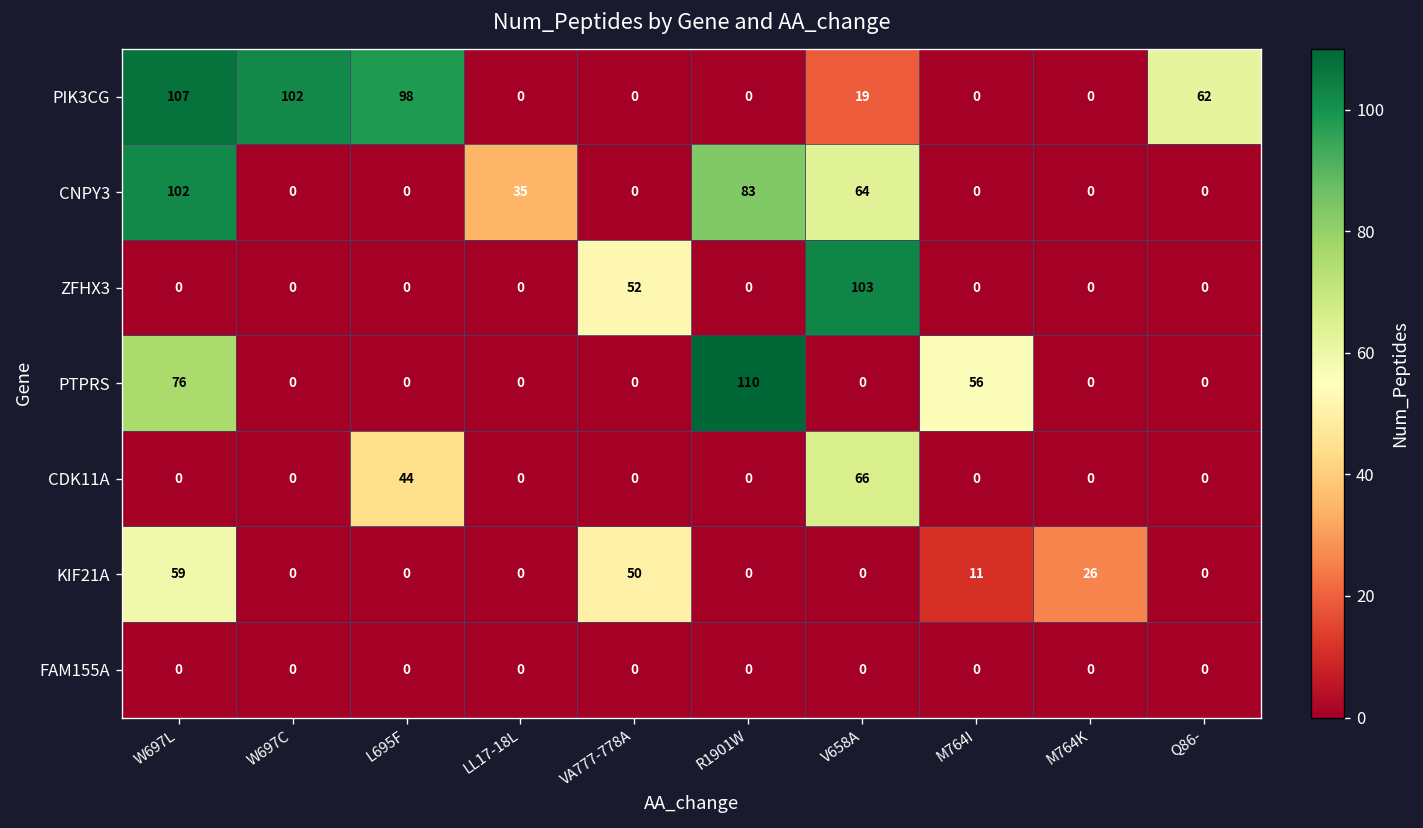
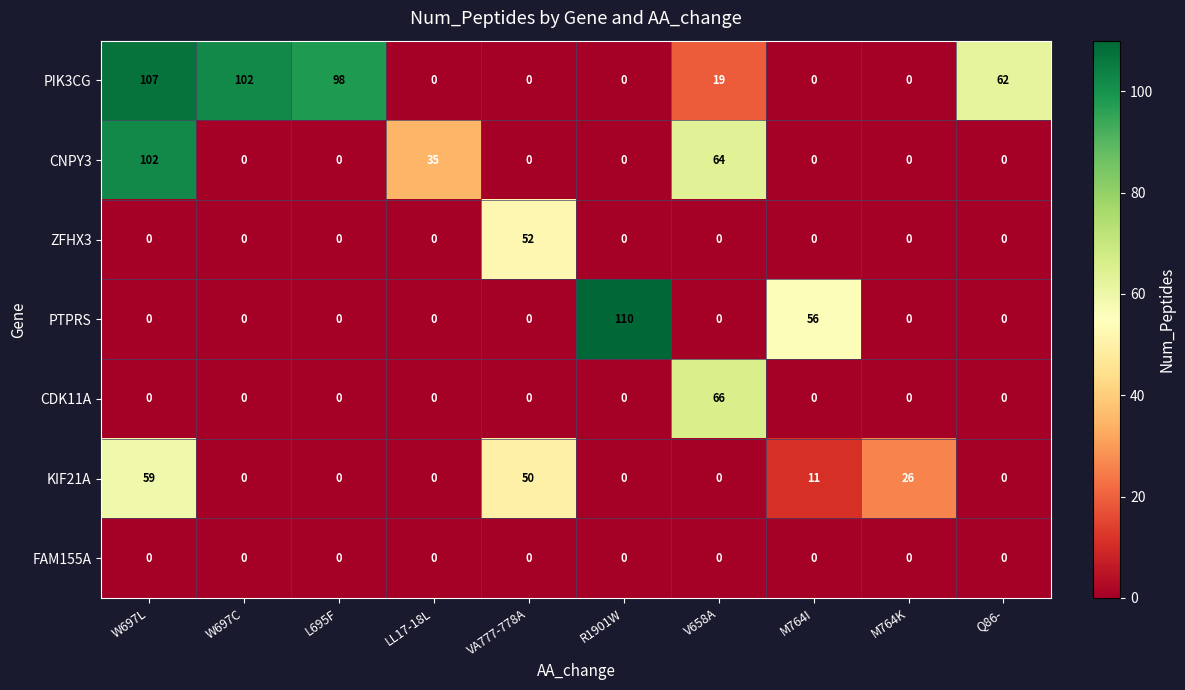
  {
    "PIK3CG": {
      "W697L": 107,
      "W697C": 102,
      "L695F": 98,
      "LL17-18L": 0,
      "VA777-778A": 0,
      "R1901W": 0,
      "V658A": 19,
      "M764I": 0,
      "M764K": 0,
      "Q86-": 62
    },
    "CNPY3": {
      "W697L": 102,
      "W697C": 0,
      "L695F": 0,
      "LL17-18L": 35,
      "VA777-778A": 0,
-     "R1901W": 83,
+     "R1901W": 0,
      "V658A": 64,
      "M764I": 0,
      "M764K": 0,
      "Q86-": 0
    },
    "ZFHX3": {
      "W697L": 0,
      "W697C": 0,
      "L695F": 0,
      "LL17-18L": 0,
      "VA777-778A": 52,
      "R1901W": 0,
-     "V658A": 103,
+     "V658A": 0,
      "M764I": 0,
      "M764K": 0,
      "Q86-": 0
    },
    "PTPRS": {
-     "W697L": 76,
+     "W697L": 0,
      "W697C": 0,
      "L695F": 0,
      "LL17-18L": 0,
      "VA777-778A": 0,
      "R1901W": 110,
      "V658A": 0,
      "M764I": 56,
      "M764K": 0,
      "Q86-": 0
    },
    "CDK11A": {
      "W697L": 0,
      "W697C": 0,
-     "L695F": 44,
+     "L695F": 0,
      "LL17-18L": 0,
      "VA777-778A": 0,
      "R1901W": 0,
      "V658A": 66,
      "M764I": 0,
      "M764K": 0,
      "Q86-": 0
    },
    "KIF21A": {
      "W697L": 59,
      "W697C": 0,
      "L695F": 0,
      "LL17-18L": 0,
      "VA777-778A": 50,
      "R1901W": 0,
      "V658A": 0,
      "M764I": 11,
      "M764K": 26,
      "Q86-": 0
    },
    "FAM155A": {
      "W697L": 0,
      "W697C": 0,
      "L695F": 0,
      "LL17-18L": 0,
      "VA777-778A": 0,
      "R1901W": 0,
      "V658A": 0,
      "M764I": 0,
      "M764K": 0,
      "Q86-": 0
    }
  }
